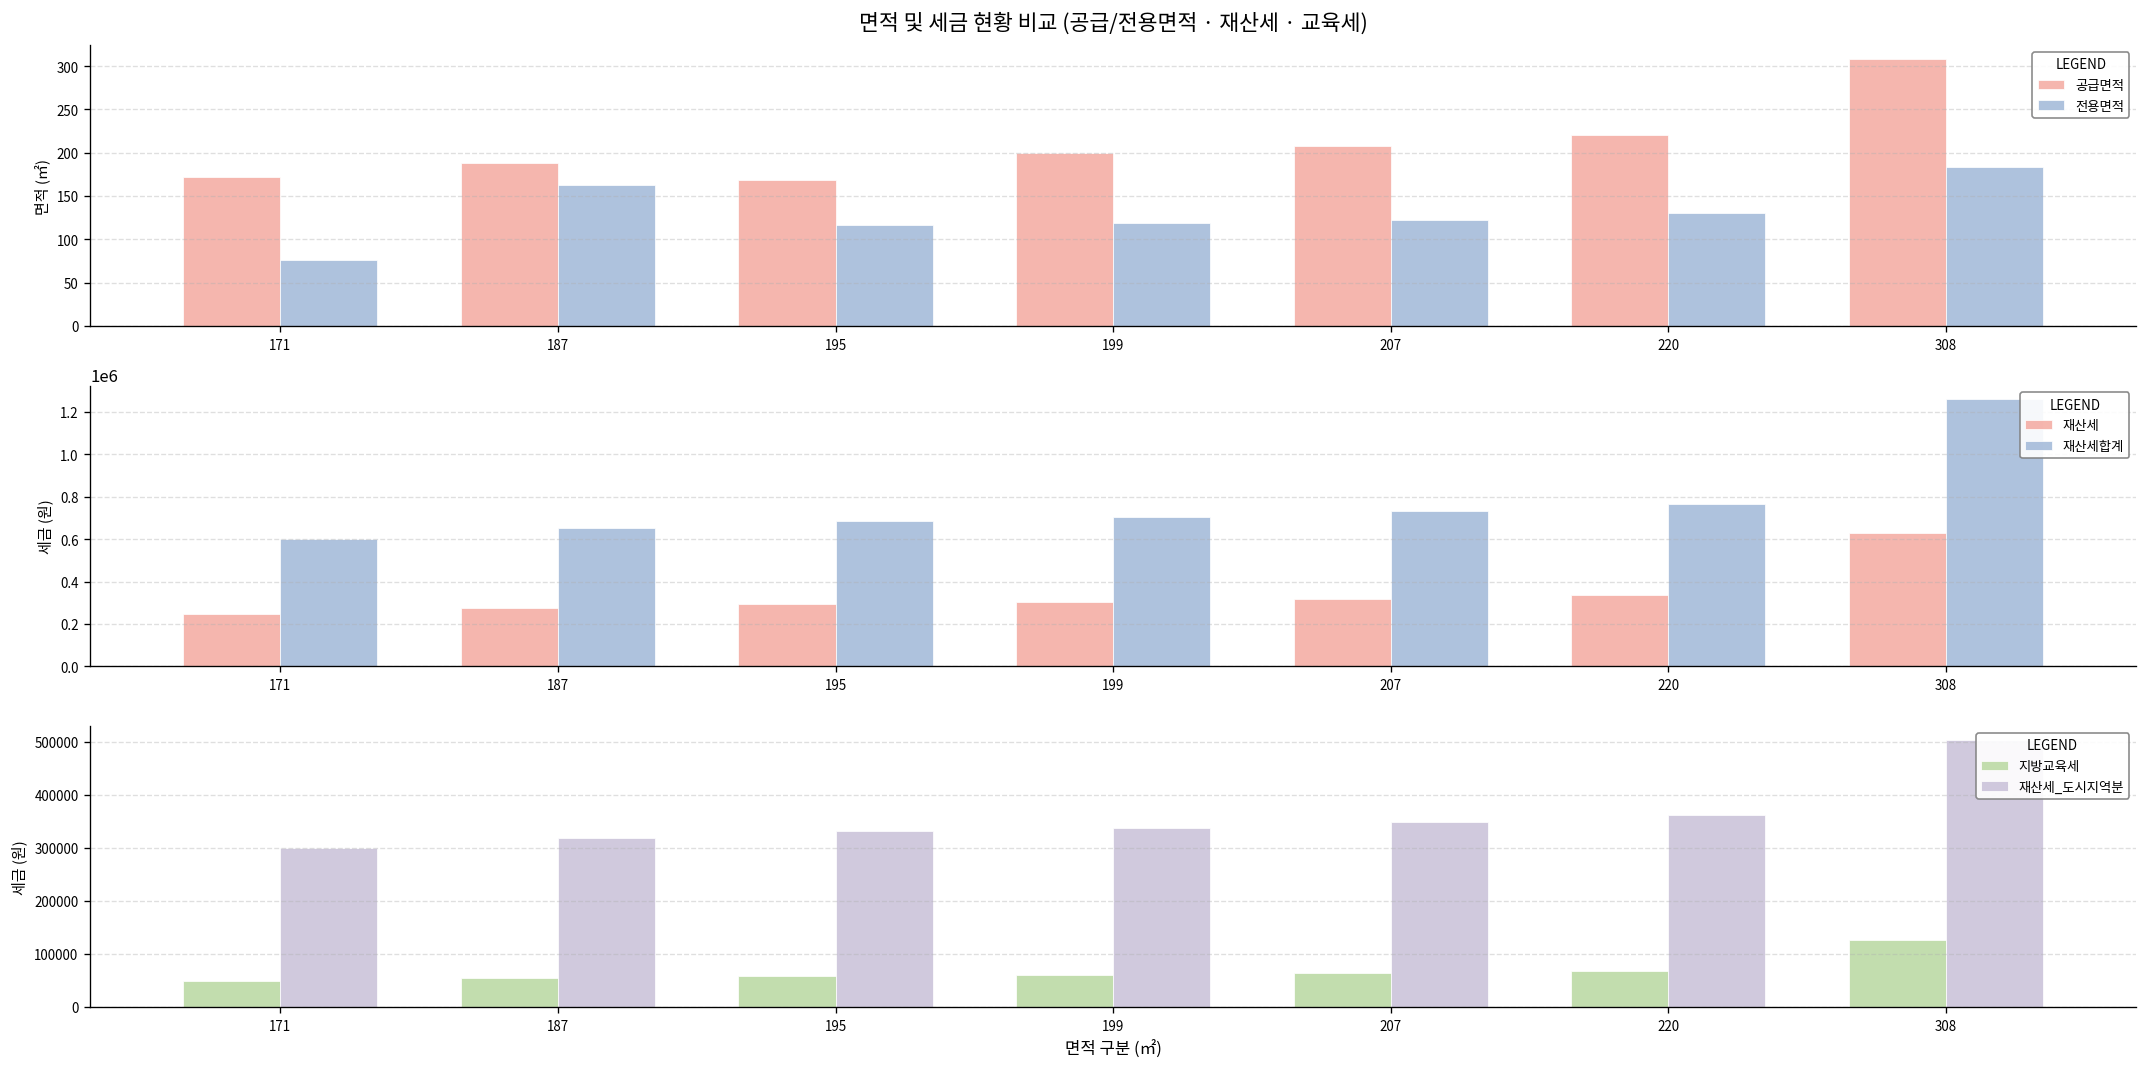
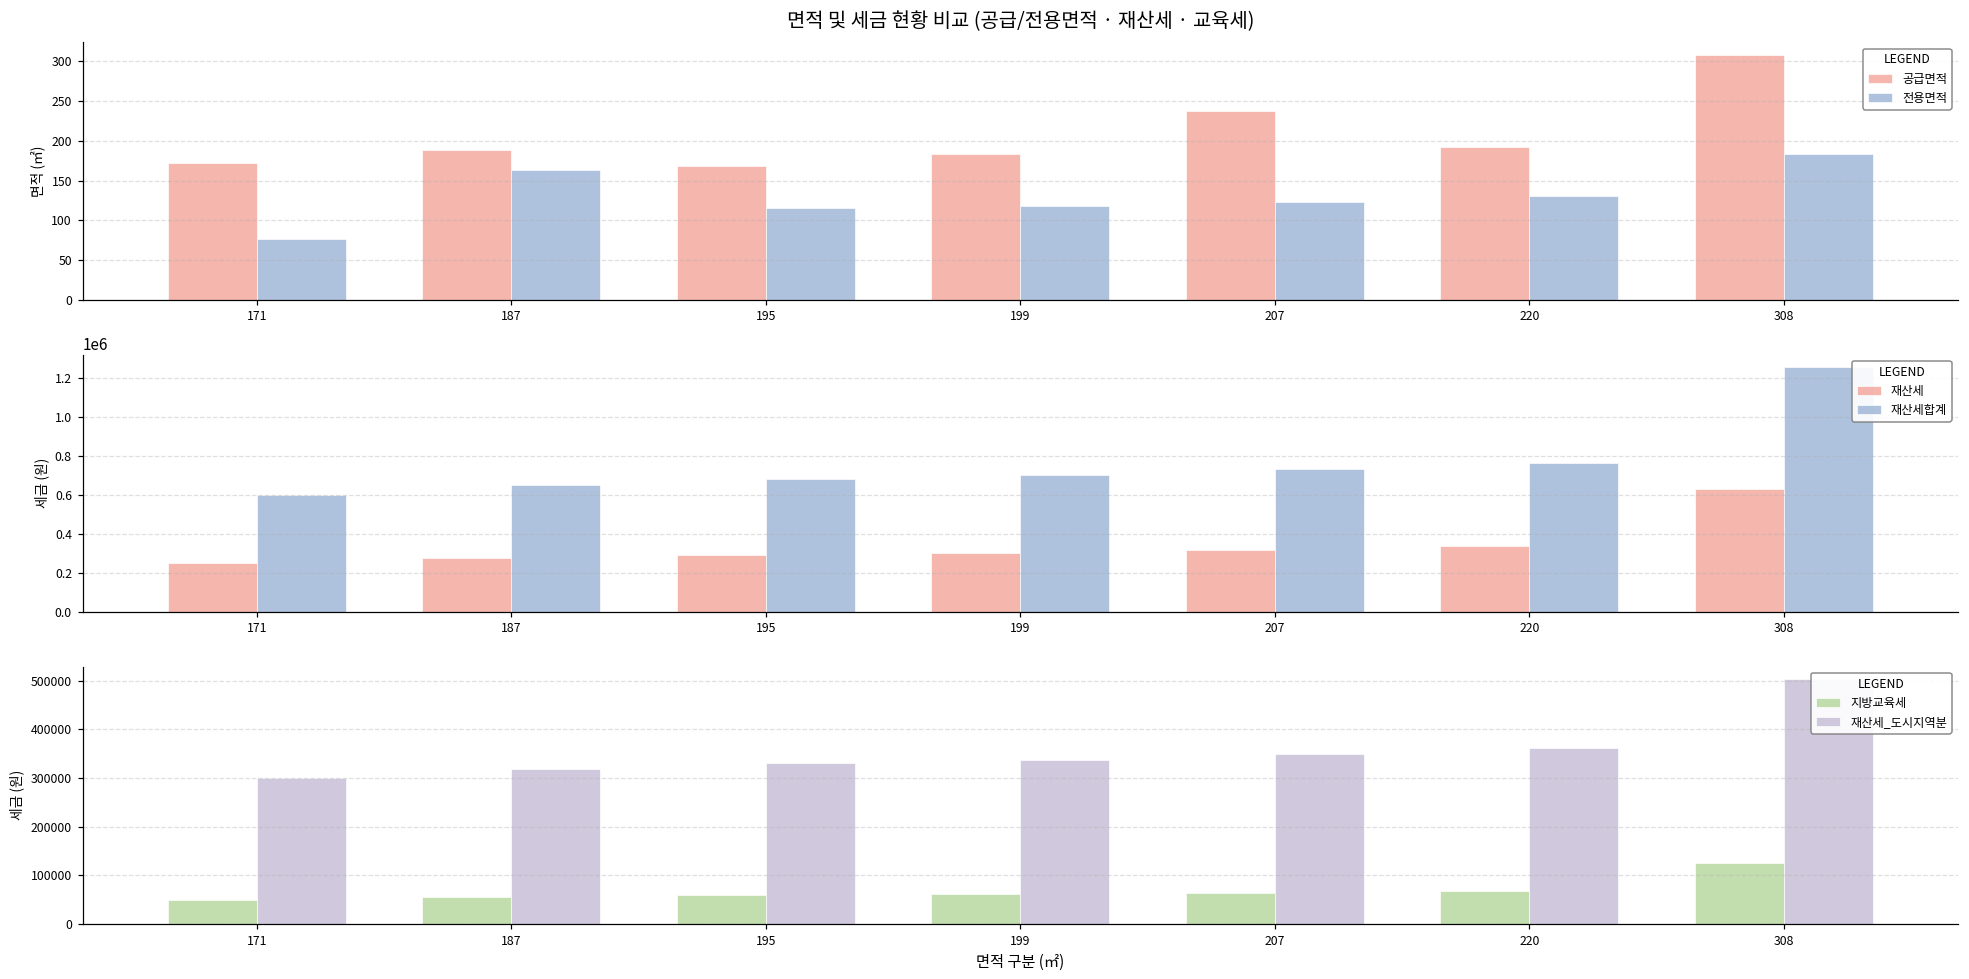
  {
    "면적 및 세금 현황 비교 (공급/전용면적 · 재산세 · 교육세)": {
      "공급면적": {
        "171": 170,
        "187": 190,
        "195": 170,
-       "199": 200,
-       "207": 210,
-       "220": 220,
+       "199": 180,
+       "207": 240,
+       "220": 190,
        "308": 310
      },
      "전용면적": {
        "171": 80,
        "187": 160,
        "195": 120,
        "199": 120,
        "207": 120,
        "220": 130,
        "308": 180
      }
    }
  }
